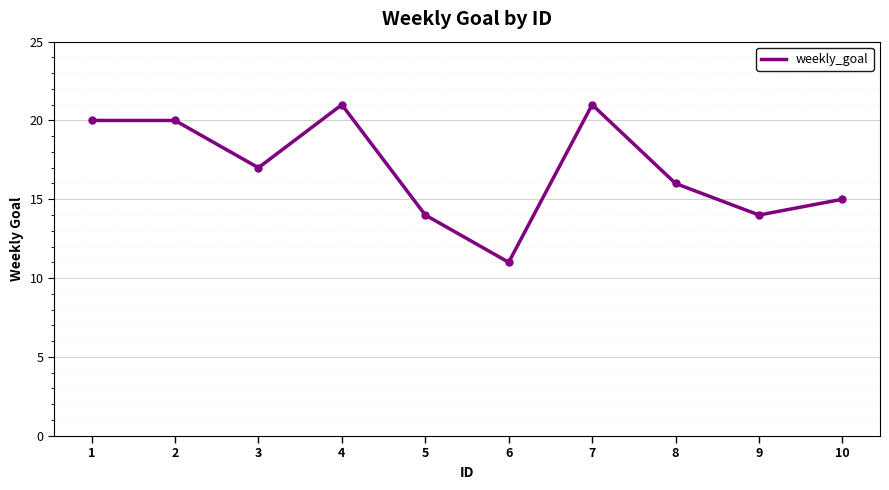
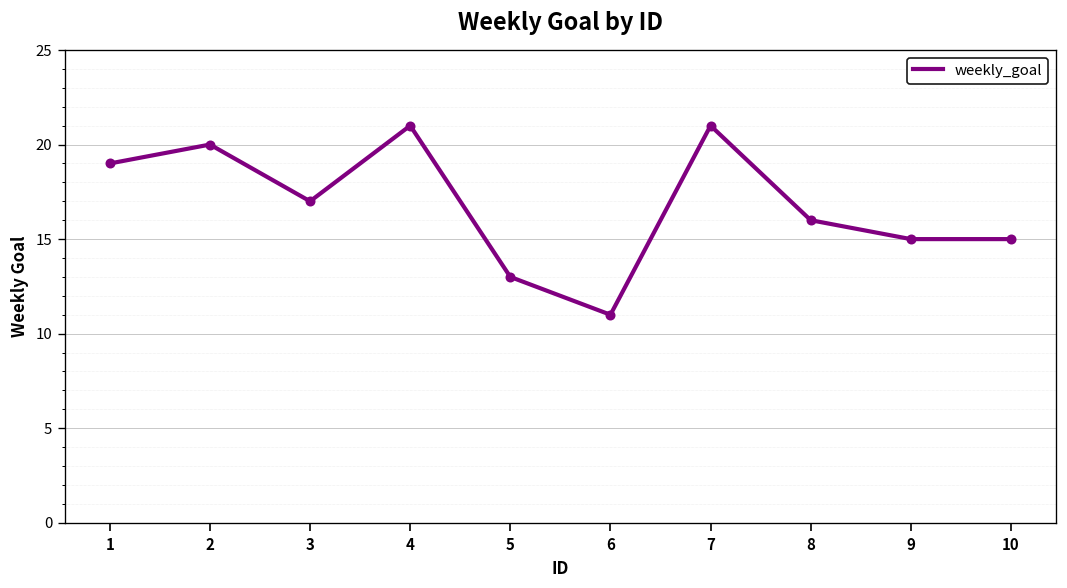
  {
-   "1": 20,
+   "1": 19,
    "2": 20,
    "3": 17,
    "4": 21,
-   "5": 14,
+   "5": 13,
    "6": 11,
    "7": 21,
    "8": 16,
-   "9": 14,
+   "9": 15,
    "10": 15
  }
